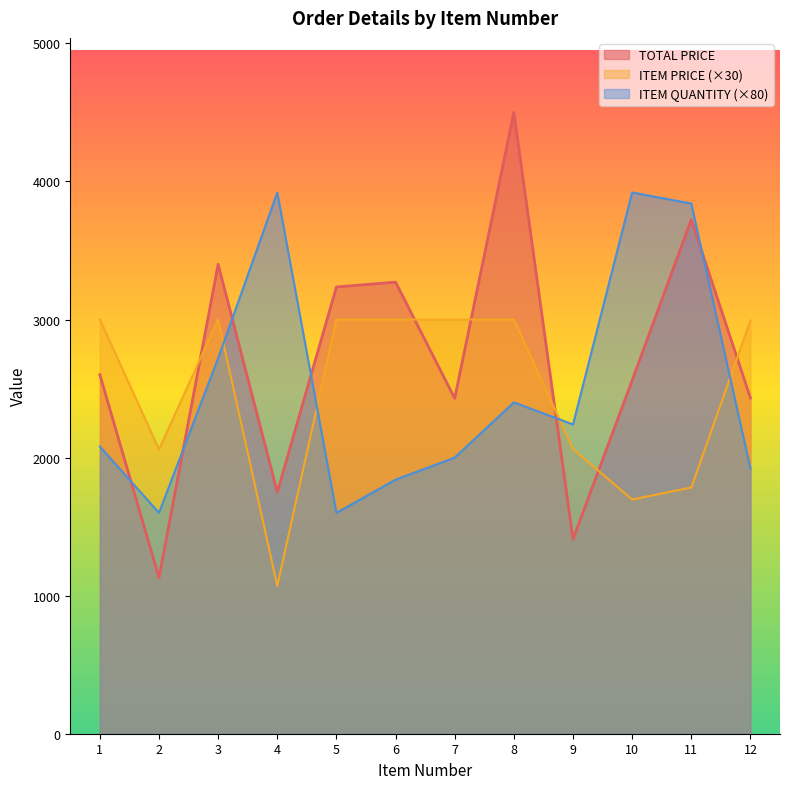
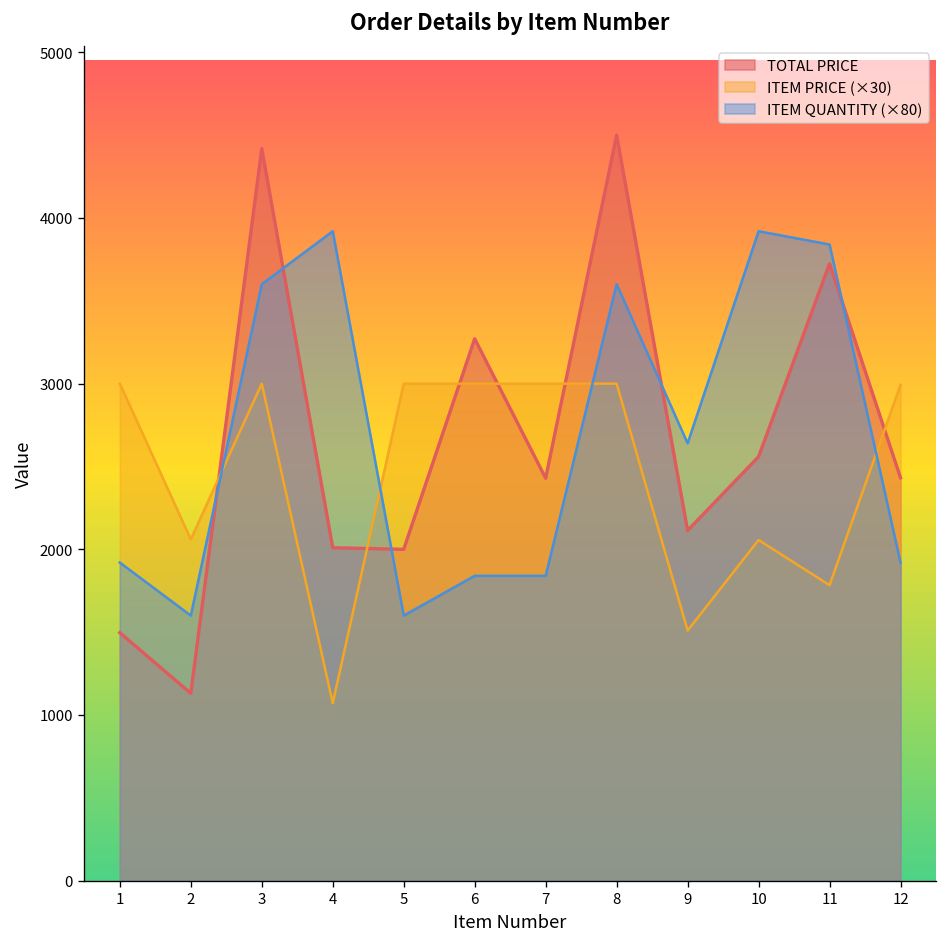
  {
    "TOTAL PRICE": {
-     "1": 2600,
+     "1": 1500,
      "2": 1130,
-     "3": 3400,
-     "4": 1750,
-     "5": 3240,
+     "3": 4420,
+     "4": 2010,
+     "5": 2000,
      "6": 3270,
      "7": 2430,
      "8": 4500,
-     "9": 1410,
+     "9": 2110,
      "10": 2560,
      "11": 3720,
      "12": 2430
    },
    "ITEM PRICE (×30)": {
      "1": 3000,
      "2": 2060,
      "3": 3000,
      "4": 1070,
      "5": 3000,
      "6": 3000,
      "7": 3000,
      "8": 3000,
-     "9": 2060,
-     "10": 1700,
+     "9": 1510,
+     "10": 2060,
      "11": 1780,
      "12": 2990
    },
    "ITEM QUANTITY (×80)": {
-     "1": 2080,
+     "1": 1920,
      "2": 1600,
-     "3": 2720,
+     "3": 3600,
      "4": 3920,
      "5": 1600,
      "6": 1840,
-     "7": 2000,
-     "8": 2400,
-     "9": 2240,
+     "7": 1840,
+     "8": 3600,
+     "9": 2640,
      "10": 3920,
      "11": 3840,
      "12": 1920
    }
  }
